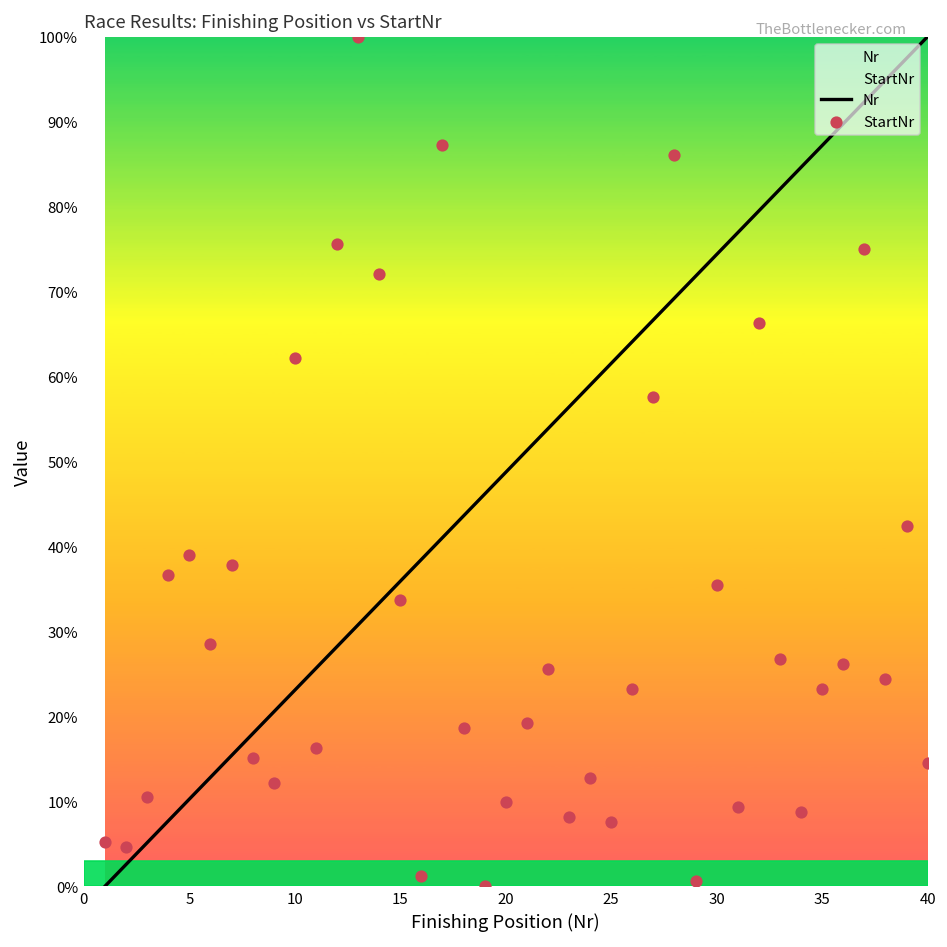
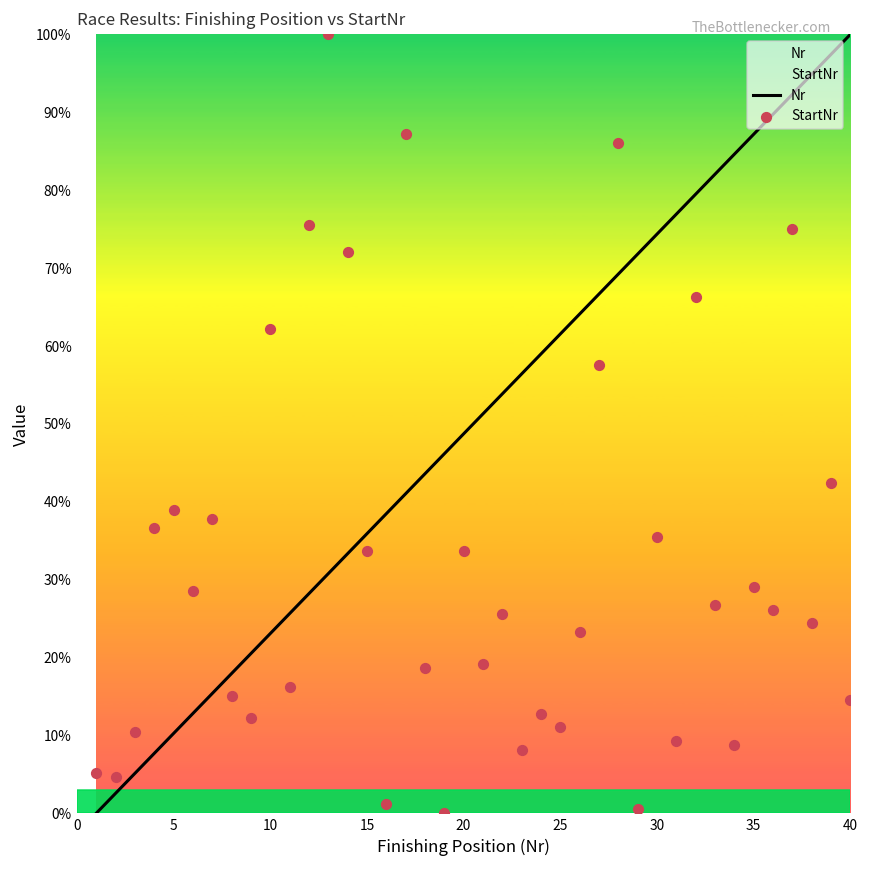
  {
    "StartNr": {
      "5": "39%",
      "10": "62%",
      "15": "34%",
-     "20": "10%",
-     "25": "8%",
+     "20": "34%",
+     "25": "11%",
      "30": "35%",
-     "35": "23%",
+     "35": "29%",
      "40": "15%"
    }
  }
